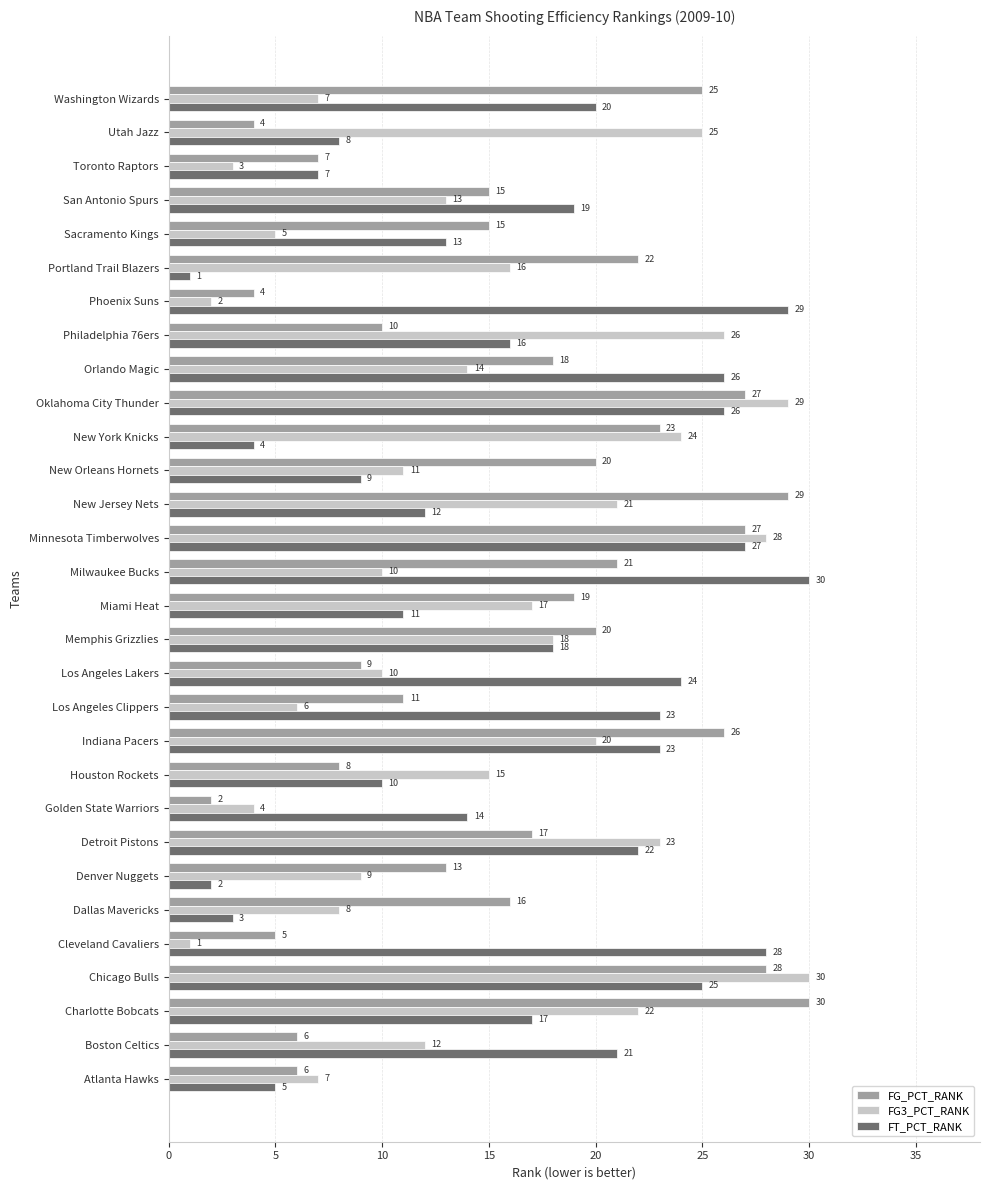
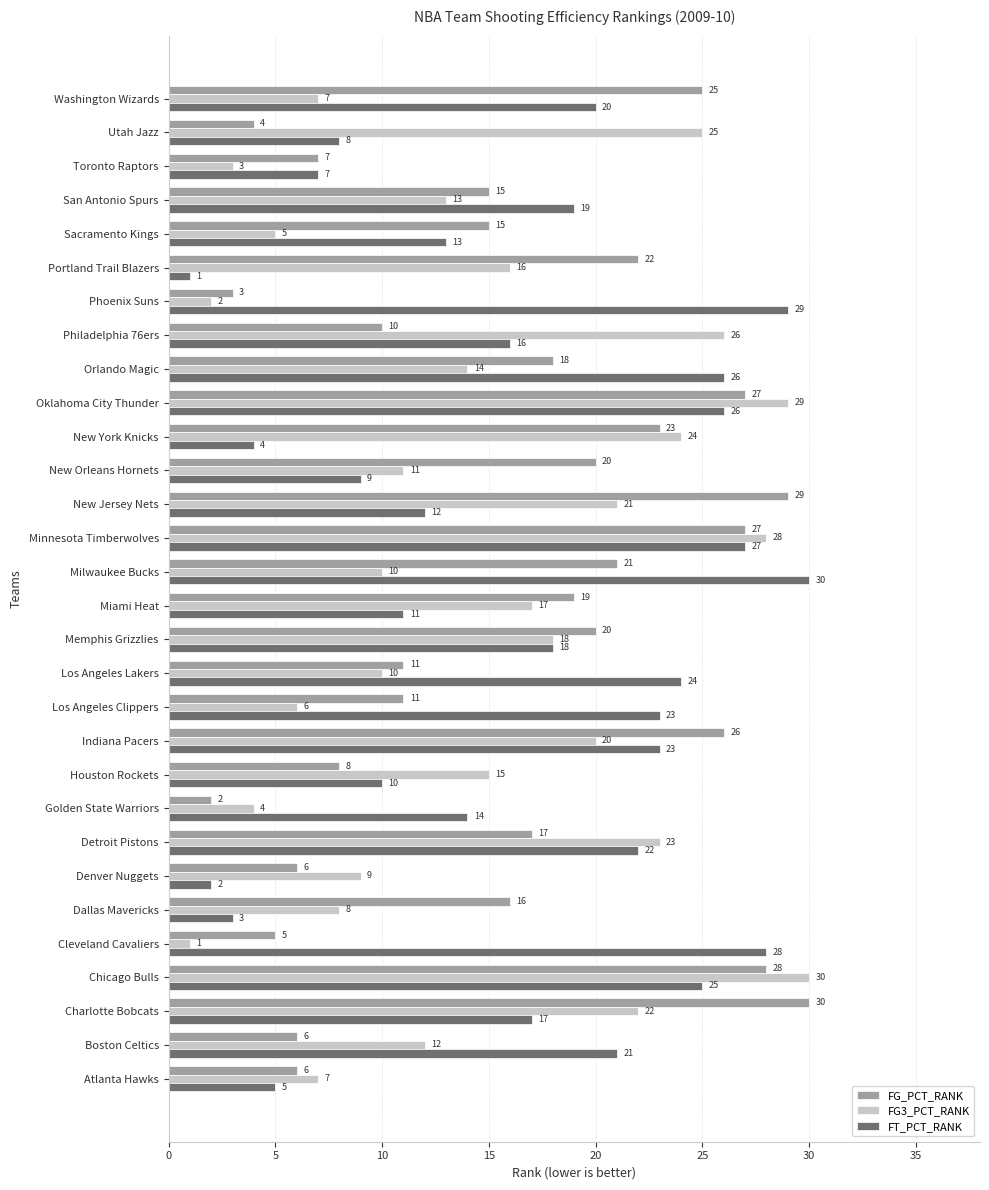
  {
    "FG_PCT_RANK": {
      "Washington Wizards": 25,
      "Utah Jazz": 4,
      "Toronto Raptors": 7,
      "San Antonio Spurs": 15,
      "Sacramento Kings": 15,
      "Portland Trail Blazers": 22,
-     "Phoenix Suns": 4,
+     "Phoenix Suns": 3,
      "Philadelphia 76ers": 10,
      "Orlando Magic": 18,
      "Oklahoma City Thunder": 27,
      "New York Knicks": 23,
      "New Orleans Hornets": 20,
      "New Jersey Nets": 29,
      "Minnesota Timberwolves": 27,
      "Milwaukee Bucks": 21,
      "Miami Heat": 19,
      "Memphis Grizzlies": 20,
-     "Los Angeles Lakers": 9,
+     "Los Angeles Lakers": 11,
      "Los Angeles Clippers": 11,
      "Indiana Pacers": 26,
      "Houston Rockets": 8,
      "Golden State Warriors": 2,
      "Detroit Pistons": 17,
-     "Denver Nuggets": 13,
+     "Denver Nuggets": 6,
      "Dallas Mavericks": 16,
      "Cleveland Cavaliers": 5,
      "Chicago Bulls": 28,
      "Charlotte Bobcats": 30,
      "Boston Celtics": 6,
      "Atlanta Hawks": 6
    },
    "FG3_PCT_RANK": {
      "Washington Wizards": 7,
      "Utah Jazz": 25,
      "Toronto Raptors": 3,
      "San Antonio Spurs": 13,
      "Sacramento Kings": 5,
      "Portland Trail Blazers": 16,
      "Phoenix Suns": 2,
      "Philadelphia 76ers": 26,
      "Orlando Magic": 14,
      "Oklahoma City Thunder": 29,
      "New York Knicks": 24,
      "New Orleans Hornets": 11,
      "New Jersey Nets": 21,
      "Minnesota Timberwolves": 28,
      "Milwaukee Bucks": 10,
      "Miami Heat": 17,
      "Memphis Grizzlies": 18,
      "Los Angeles Lakers": 10,
      "Los Angeles Clippers": 6,
      "Indiana Pacers": 20,
      "Houston Rockets": 15,
      "Golden State Warriors": 4,
      "Detroit Pistons": 23,
      "Denver Nuggets": 9,
      "Dallas Mavericks": 8,
      "Cleveland Cavaliers": 1,
      "Chicago Bulls": 30,
      "Charlotte Bobcats": 22,
      "Boston Celtics": 12,
      "Atlanta Hawks": 7
    },
    "FT_PCT_RANK": {
      "Washington Wizards": 20,
      "Utah Jazz": 8,
      "Toronto Raptors": 7,
      "San Antonio Spurs": 19,
      "Sacramento Kings": 13,
      "Portland Trail Blazers": 1,
      "Phoenix Suns": 29,
      "Philadelphia 76ers": 16,
      "Orlando Magic": 26,
      "Oklahoma City Thunder": 26,
      "New York Knicks": 4,
      "New Orleans Hornets": 9,
      "New Jersey Nets": 12,
      "Minnesota Timberwolves": 27,
      "Milwaukee Bucks": 30,
      "Miami Heat": 11,
      "Memphis Grizzlies": 18,
      "Los Angeles Lakers": 24,
      "Los Angeles Clippers": 23,
      "Indiana Pacers": 23,
      "Houston Rockets": 10,
      "Golden State Warriors": 14,
      "Detroit Pistons": 22,
      "Denver Nuggets": 2,
      "Dallas Mavericks": 3,
      "Cleveland Cavaliers": 28,
      "Chicago Bulls": 25,
      "Charlotte Bobcats": 17,
      "Boston Celtics": 21,
      "Atlanta Hawks": 5
    }
  }
